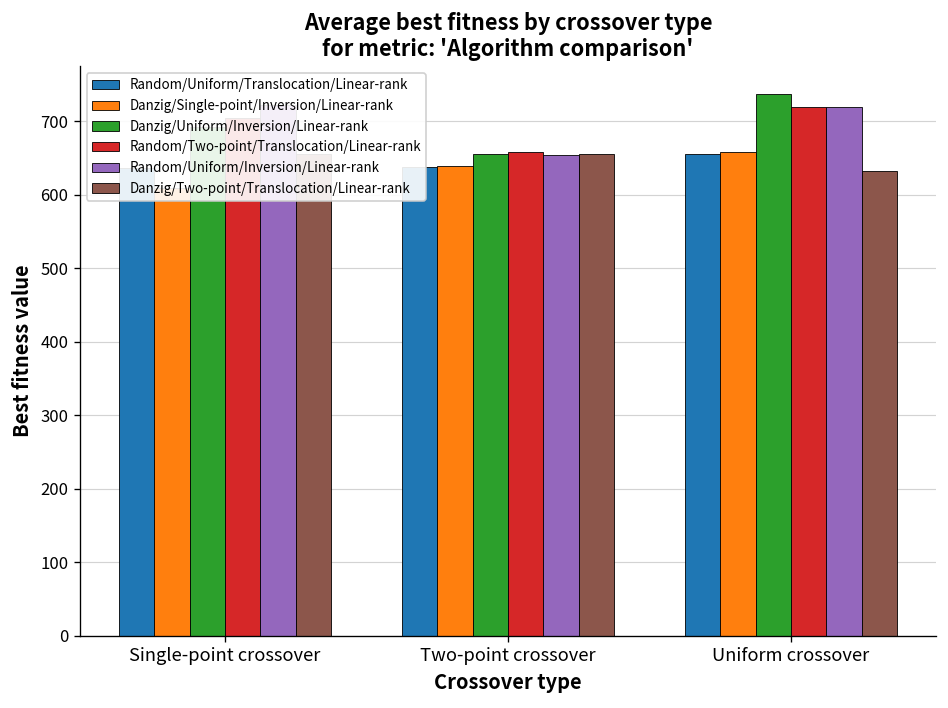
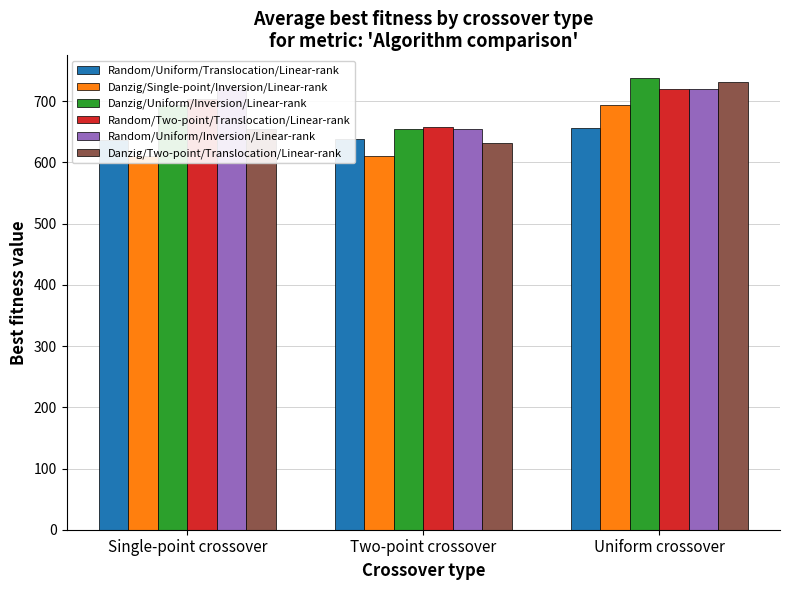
  {
    "Random/Uniform/Translocation/Linear-rank": {
      "Uniform crossover": 660
    },
    "Danzig/Single-point/Inversion/Linear-rank": {
-     "Two-point crossover": 640,
-     "Uniform crossover": 660
+     "Two-point crossover": 610,
+     "Uniform crossover": 690
    },
    "Danzig/Uniform/Inversion/Linear-rank": {
      "Two-point crossover": 660,
      "Uniform crossover": 740
    },
    "Random/Two-point/Translocation/Linear-rank": {
      "Two-point crossover": 660,
      "Uniform crossover": 720
    },
    "Random/Uniform/Inversion/Linear-rank": {
      "Two-point crossover": 650,
      "Uniform crossover": 720
    },
    "Danzig/Two-point/Translocation/Linear-rank": {
-     "Two-point crossover": 660,
-     "Uniform crossover": 630
+     "Two-point crossover": 630,
+     "Uniform crossover": 730
    }
  }
